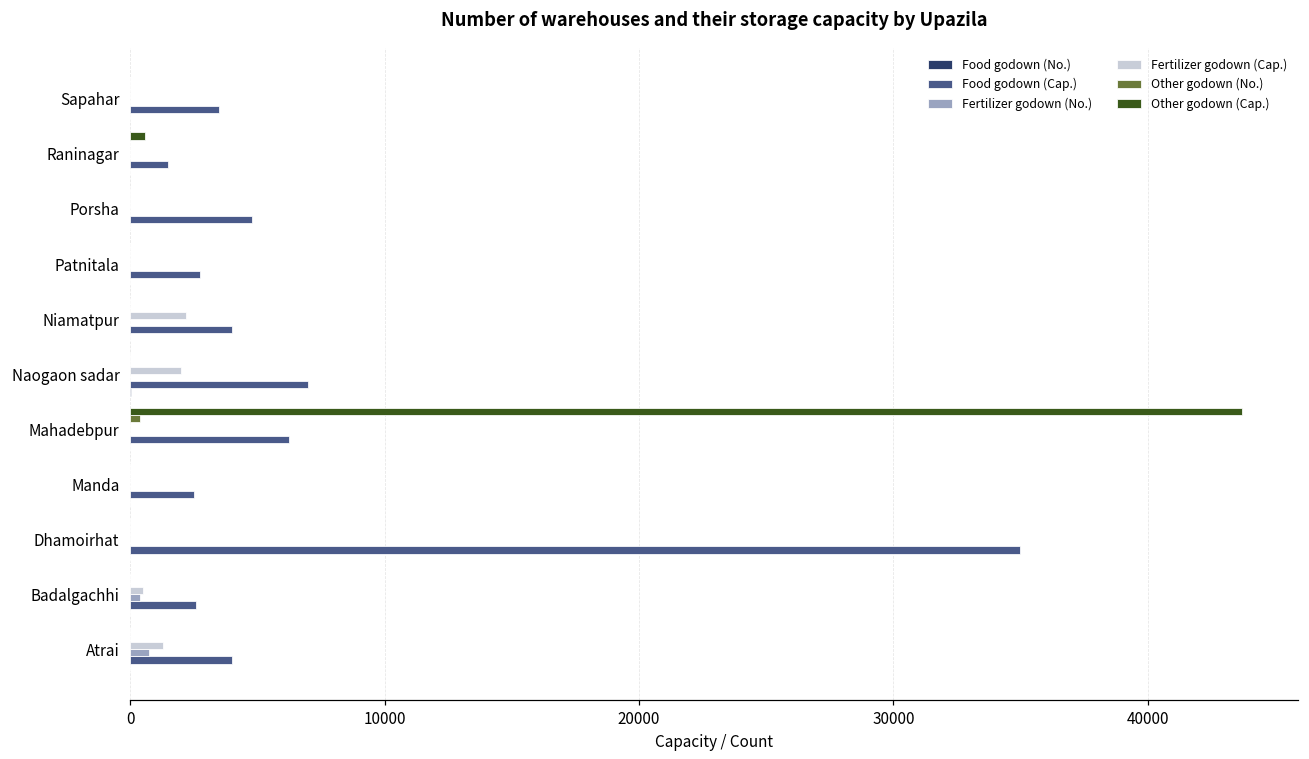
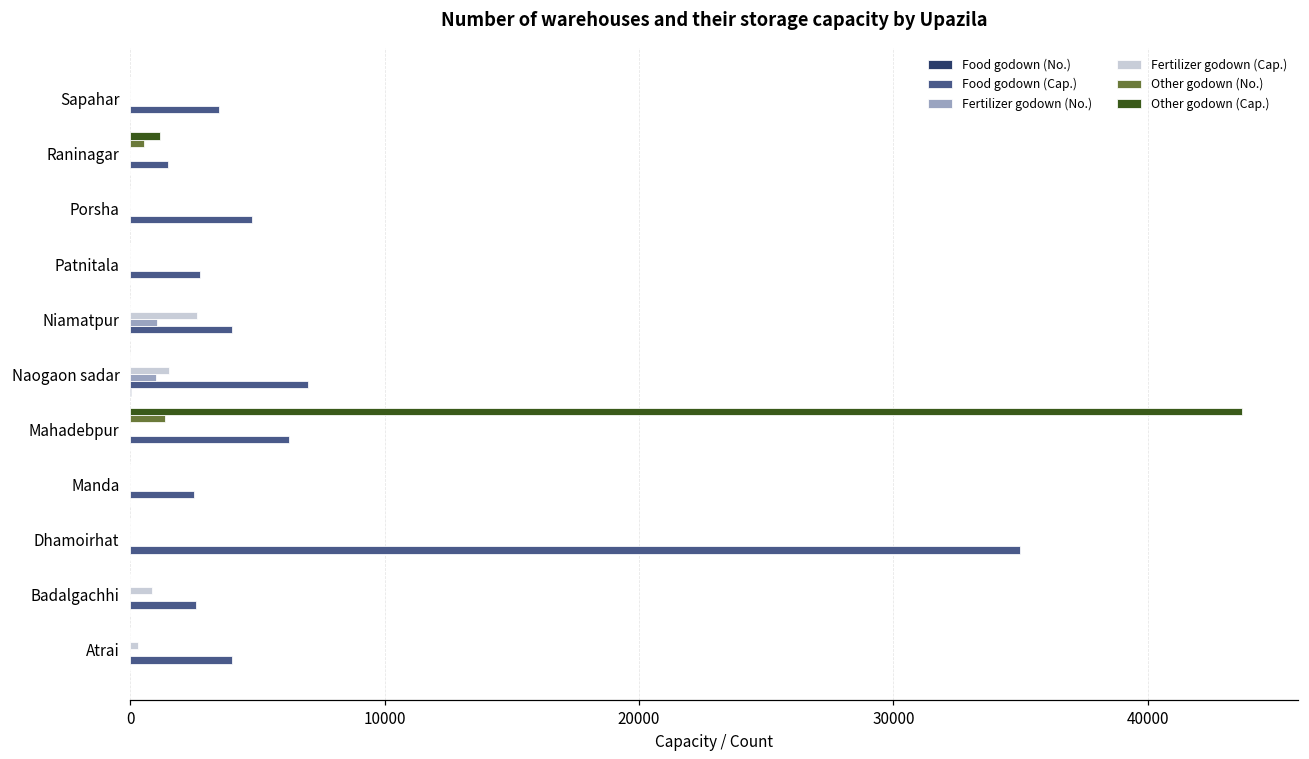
  {
    "Fertilizer godown (No.)": {
      "Sapahar": 0,
      "Raninagar": 0,
      "Porsha": 0,
      "Patnitala": 0,
-     "Niamatpur": 0,
-     "Naogaon sadar": 0,
+     "Niamatpur": 1100,
+     "Naogaon sadar": 1000,
      "Mahadebpur": 0,
      "Manda": 0,
      "Dhamoirhat": 0,
-     "Badalgachhi": 400,
-     "Atrai": 800
+     "Badalgachhi": 0,
+     "Atrai": 0
    },
    "Fertilizer godown (Cap.)": {
      "Sapahar": 0,
      "Raninagar": 0,
      "Porsha": 0,
      "Patnitala": 0,
-     "Niamatpur": 2200,
-     "Naogaon sadar": 2000,
+     "Niamatpur": 2600,
+     "Naogaon sadar": 1500,
      "Mahadebpur": 0,
      "Manda": 0,
      "Dhamoirhat": 0,
-     "Badalgachhi": 500,
-     "Atrai": 1300
+     "Badalgachhi": 900,
+     "Atrai": 300
    },
    "Other godown (No.)": {
      "Sapahar": 0,
-     "Raninagar": 0,
+     "Raninagar": 500,
      "Porsha": 0,
      "Patnitala": 0,
      "Niamatpur": 0,
      "Naogaon sadar": 0,
-     "Mahadebpur": 400,
+     "Mahadebpur": 1400,
      "Manda": 0,
      "Dhamoirhat": 0,
      "Badalgachhi": 0,
      "Atrai": 0
    },
    "Other godown (Cap.)": {
      "Sapahar": 0,
-     "Raninagar": 600,
+     "Raninagar": 1200,
      "Porsha": 0,
      "Patnitala": 0,
      "Niamatpur": 0,
      "Naogaon sadar": 0,
      "Mahadebpur": 43700,
      "Manda": 0,
      "Dhamoirhat": 0,
      "Badalgachhi": 0,
      "Atrai": 0
    }
  }
